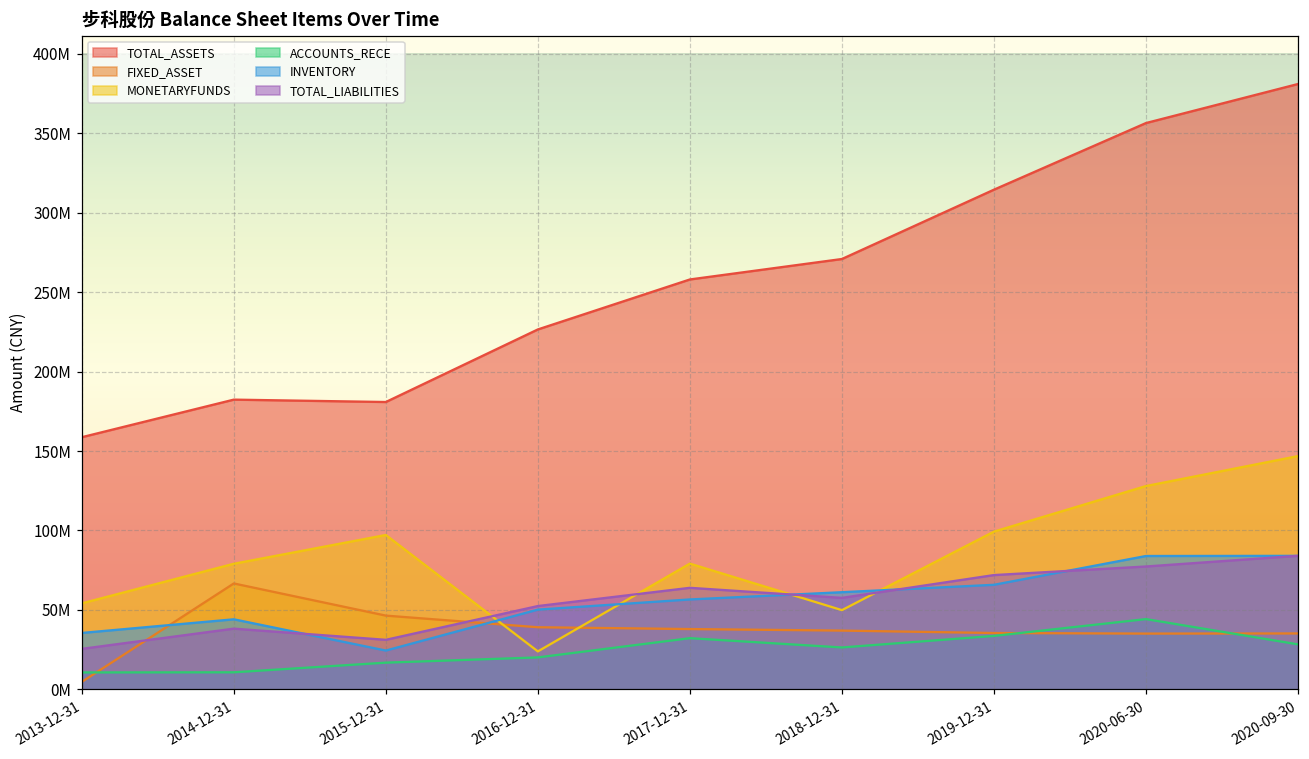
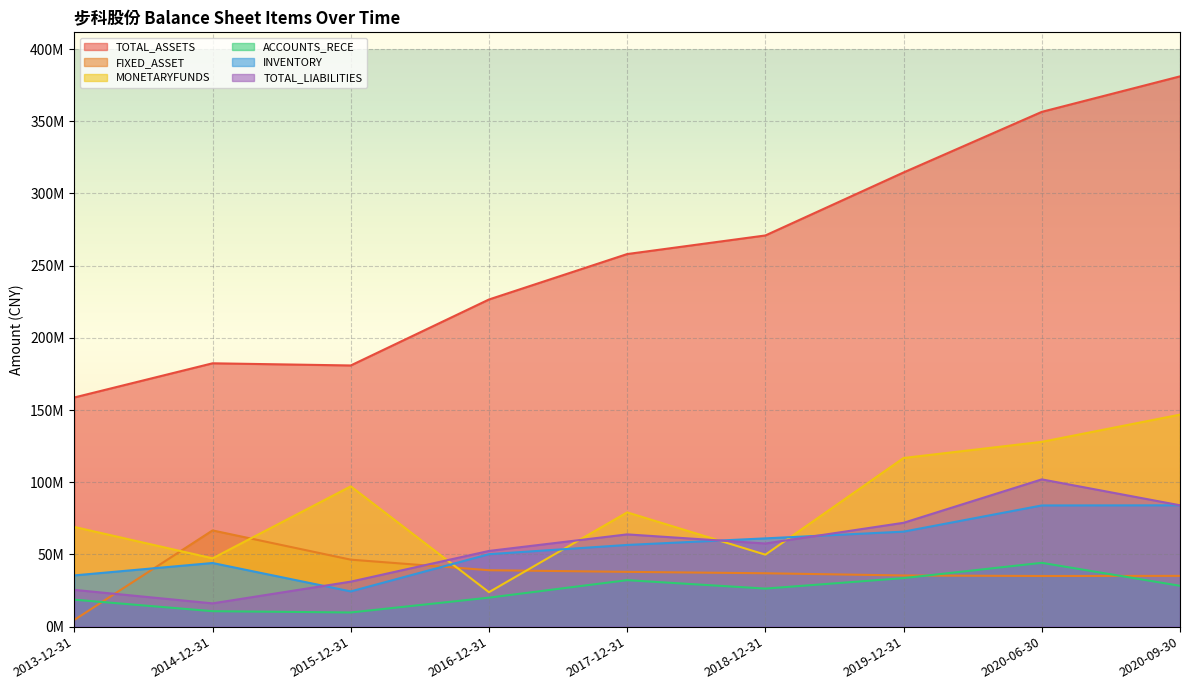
  {
    "MONETARYFUNDS": {
-     "2013-12-31": 54000000,
-     "2014-12-31": 79000000,
+     "2013-12-31": 69000000,
+     "2014-12-31": 47000000,
      "2015-12-31": 97000000,
      "2016-12-31": 24000000,
      "2017-12-31": 79000000,
      "2018-12-31": 50000000,
-     "2019-12-31": 99000000,
+     "2019-12-31": 117000000,
      "2020-06-30": 128000000,
      "2020-09-30": 147000000
    },
    "ACCOUNTS_RECE": {
-     "2013-12-31": 11000000,
+     "2013-12-31": 19000000,
      "2014-12-31": 11000000,
-     "2015-12-31": 17000000,
+     "2015-12-31": 10000000,
      "2016-12-31": 20000000,
      "2017-12-31": 32000000,
      "2018-12-31": 26000000,
      "2019-12-31": 34000000,
      "2020-06-30": 44000000,
      "2020-09-30": 28000000
    },
    "INVENTORY": {
      "2013-12-31": 35000000,
      "2014-12-31": 44000000,
      "2015-12-31": 24000000,
      "2016-12-31": 50000000,
      "2017-12-31": 57000000,
      "2018-12-31": 61000000,
      "2019-12-31": 66000000,
      "2020-06-30": 84000000
    },
    "TOTAL_LIABILITIES": {
      "2013-12-31": 25000000,
-     "2014-12-31": 38000000,
+     "2014-12-31": 16000000,
      "2015-12-31": 31000000,
      "2016-12-31": 52000000,
      "2017-12-31": 64000000,
      "2018-12-31": 58000000,
      "2019-12-31": 72000000,
-     "2020-06-30": 77000000
+     "2020-06-30": 102000000
    }
  }
